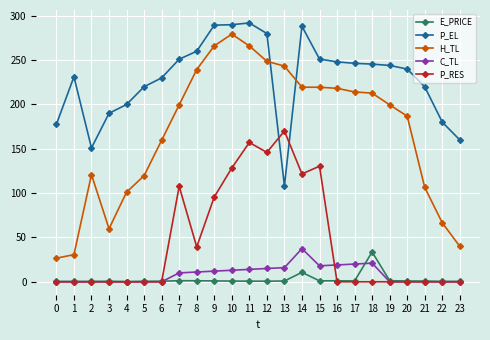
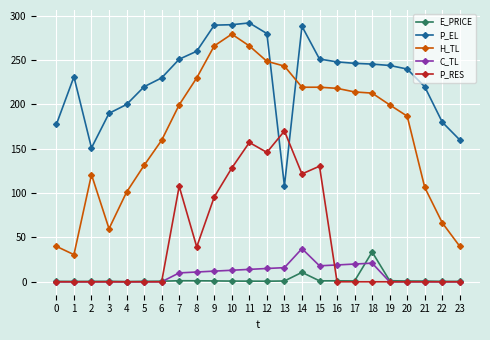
  {
    "E_PRICE": {
      "7": 0,
      "8": 0,
      "9": 0,
      "10": 0,
      "11": 0,
      "12": 0,
      "13": 0,
      "14": 10,
      "15": 0,
      "18": 30
    },
    "P_EL": {
      "0": 180,
      "1": 230,
      "2": 150,
      "3": 190,
      "4": 200,
      "5": 220,
      "6": 230,
      "7": 250,
      "8": 260,
      "9": 290,
      "10": 290,
      "11": 290,
      "12": 280,
      "13": 110,
      "14": 290,
      "15": 250,
      "16": 250,
      "17": 250,
      "18": 250,
      "19": 240,
      "20": 240,
      "21": 220,
      "22": 180,
      "23": 160
    },
    "H_TL": {
-     "0": 30,
+     "0": 40,
      "1": 30,
      "2": 120,
      "3": 60,
      "4": 100,
-     "5": 120,
+     "5": 130,
      "6": 160,
      "7": 200,
-     "8": 240,
+     "8": 230,
      "9": 270,
      "10": 280,
      "11": 270,
      "12": 250,
      "13": 240,
      "14": 220,
      "15": 220,
      "16": 220,
      "17": 210,
      "18": 210,
      "19": 200,
      "20": 190,
      "21": 110,
      "22": 70,
      "23": 40
    },
    "C_TL": {
      "7": 10,
      "8": 10,
      "9": 10,
      "10": 10,
      "11": 10,
      "12": 10,
      "13": 20,
      "14": 40,
      "15": 20,
      "16": 20,
      "17": 20,
      "18": 20
    },
    "P_RES": {
      "7": 110,
      "8": 40,
      "9": 100,
      "10": 130,
      "11": 160,
      "12": 150,
      "13": 170,
      "14": 120,
      "15": 130,
      "18": 0
    }
  }
